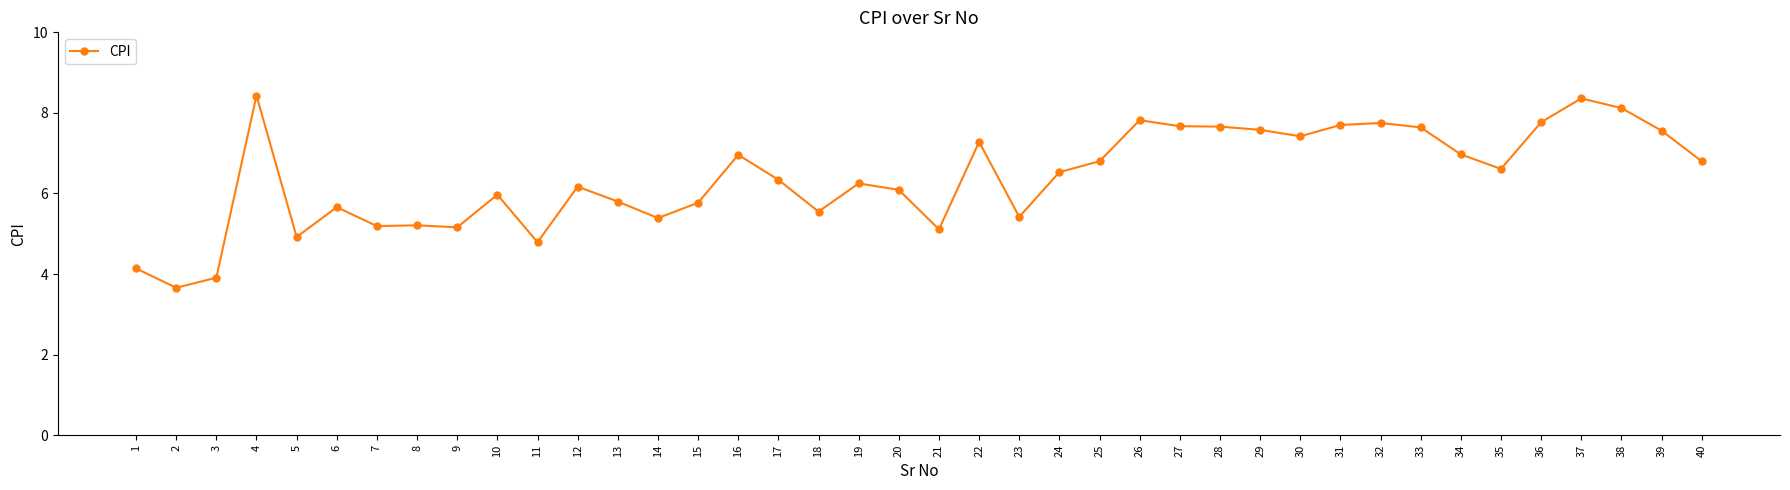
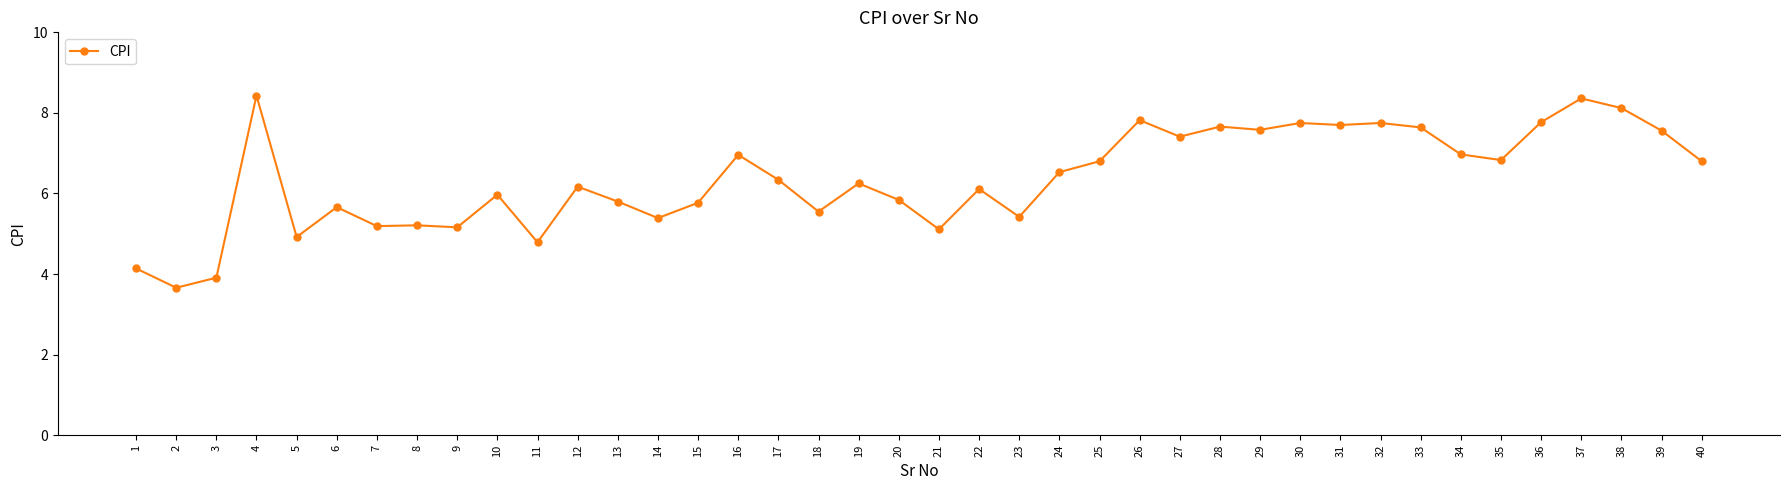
  {
    "1": 4.1,
    "2": 3.7,
    "3": 3.9,
    "4": 8.4,
    "5": 4.9,
    "6": 5.7,
    "7": 5.2,
    "8": 5.2,
    "9": 5.2,
    "10": 6.0,
    "11": 4.8,
    "12": 6.2,
    "13": 5.8,
    "14": 5.4,
    "15": 5.8,
    "16": 7.0,
    "17": 6.3,
    "18": 5.6,
    "19": 6.3,
-   "20": 6.1,
+   "20": 5.8,
    "21": 5.1,
-   "22": 7.3,
+   "22": 6.1,
    "23": 5.4,
    "24": 6.5,
    "25": 6.8,
    "26": 7.8,
-   "27": 7.7,
+   "27": 7.4,
    "28": 7.7,
    "29": 7.6,
-   "30": 7.4,
+   "30": 7.8,
    "31": 7.7,
    "32": 7.8,
    "33": 7.6,
    "34": 7.0,
-   "35": 6.6,
+   "35": 6.8,
    "36": 7.8,
    "37": 8.4,
    "38": 8.1,
    "39": 7.6,
    "40": 6.8
  }
